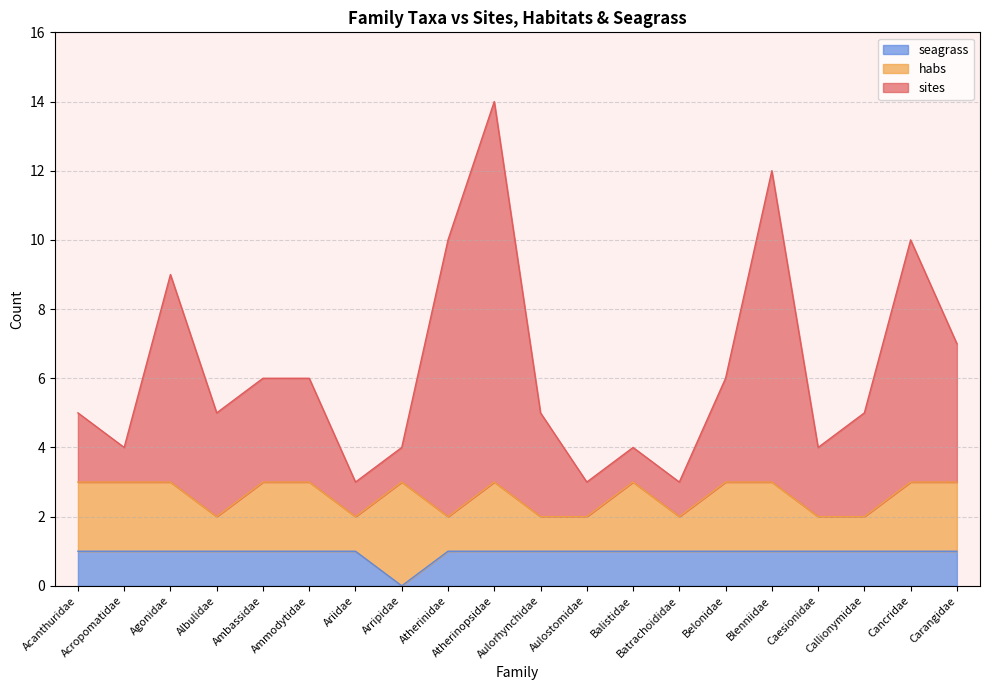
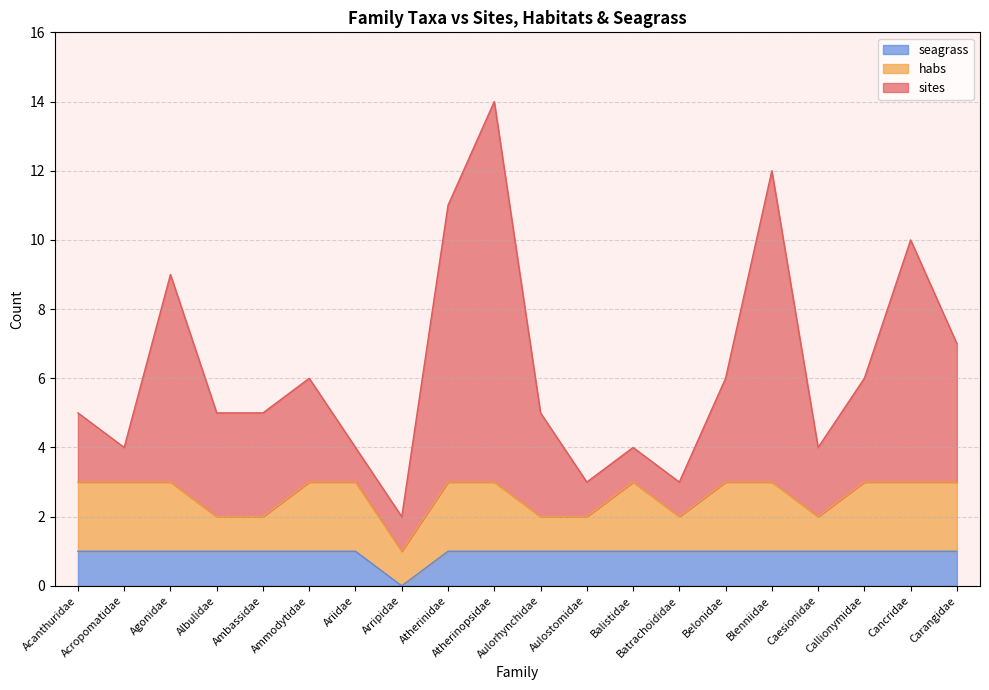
  {
    "seagrass": {
      "Acanthuridae": 1,
      "Acropomatidae": 1,
      "Agonidae": 1,
      "Albulidae": 1,
      "Ambassidae": 1,
      "Ammodytidae": 1,
      "Ariidae": 1,
      "Arripidae": 0,
      "Atherinidae": 1,
      "Atherinopsidae": 1,
      "Aulorhynchidae": 1,
      "Aulostomidae": 1,
      "Balistidae": 1,
      "Batrachoididae": 1,
      "Belonidae": 1,
      "Blenniidae": 1,
      "Caesionidae": 1,
      "Callionymidae": 1,
      "Cancridae": 1,
      "Carangidae": 1
    },
    "habs": {
      "Acanthuridae": 3,
      "Acropomatidae": 3,
      "Agonidae": 3,
      "Albulidae": 2,
-     "Ambassidae": 2,
+     "Ambassidae": 1,
      "Ammodytidae": 3,
-     "Ariidae": 1,
-     "Arripidae": 3,
-     "Atherinidae": 1,
+     "Ariidae": 2,
+     "Arripidae": 1,
+     "Atherinidae": 2,
      "Atherinopsidae": 3,
      "Aulorhynchidae": 2,
      "Aulostomidae": 2,
      "Balistidae": 3,
      "Batrachoididae": 2,
      "Belonidae": 3,
      "Blenniidae": 3,
      "Caesionidae": 2,
-     "Callionymidae": 1,
+     "Callionymidae": 2,
      "Cancridae": 3,
      "Carangidae": 3
    },
    "sites": {
      "Acanthuridae": 2,
      "Acropomatidae": 1,
      "Agonidae": 6,
      "Albulidae": 3,
      "Ambassidae": 3,
      "Ammodytidae": 3,
      "Ariidae": 1,
      "Arripidae": 1,
      "Atherinidae": 8,
      "Atherinopsidae": 11,
      "Aulorhynchidae": 3,
      "Aulostomidae": 1,
      "Balistidae": 1,
      "Batrachoididae": 1,
      "Belonidae": 3,
      "Blenniidae": 9,
      "Caesionidae": 2,
      "Callionymidae": 3,
      "Cancridae": 7,
      "Carangidae": 4
    }
  }
